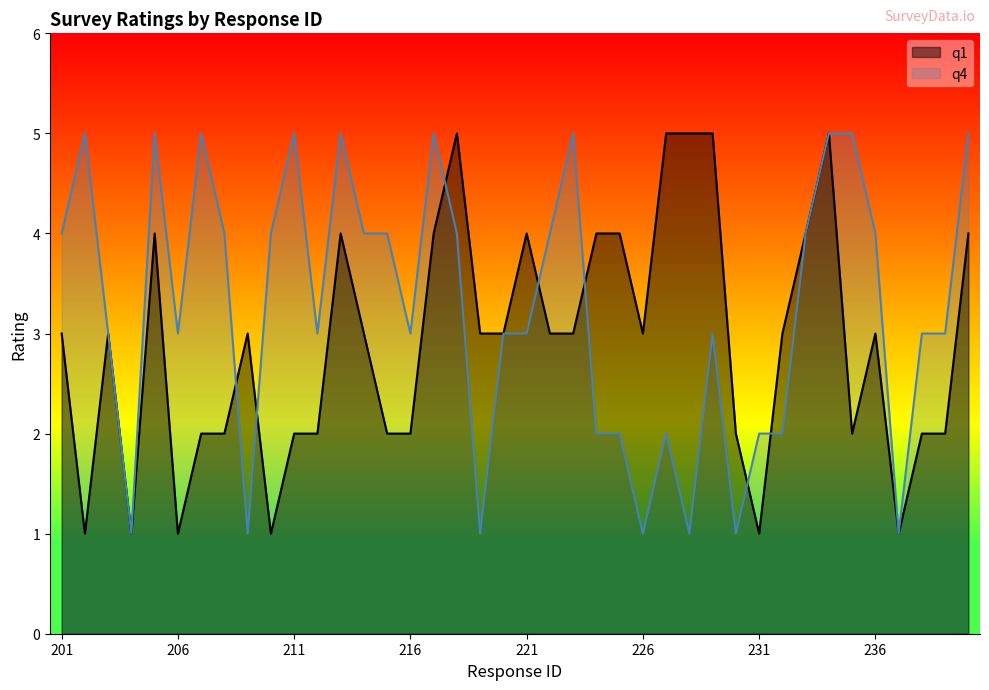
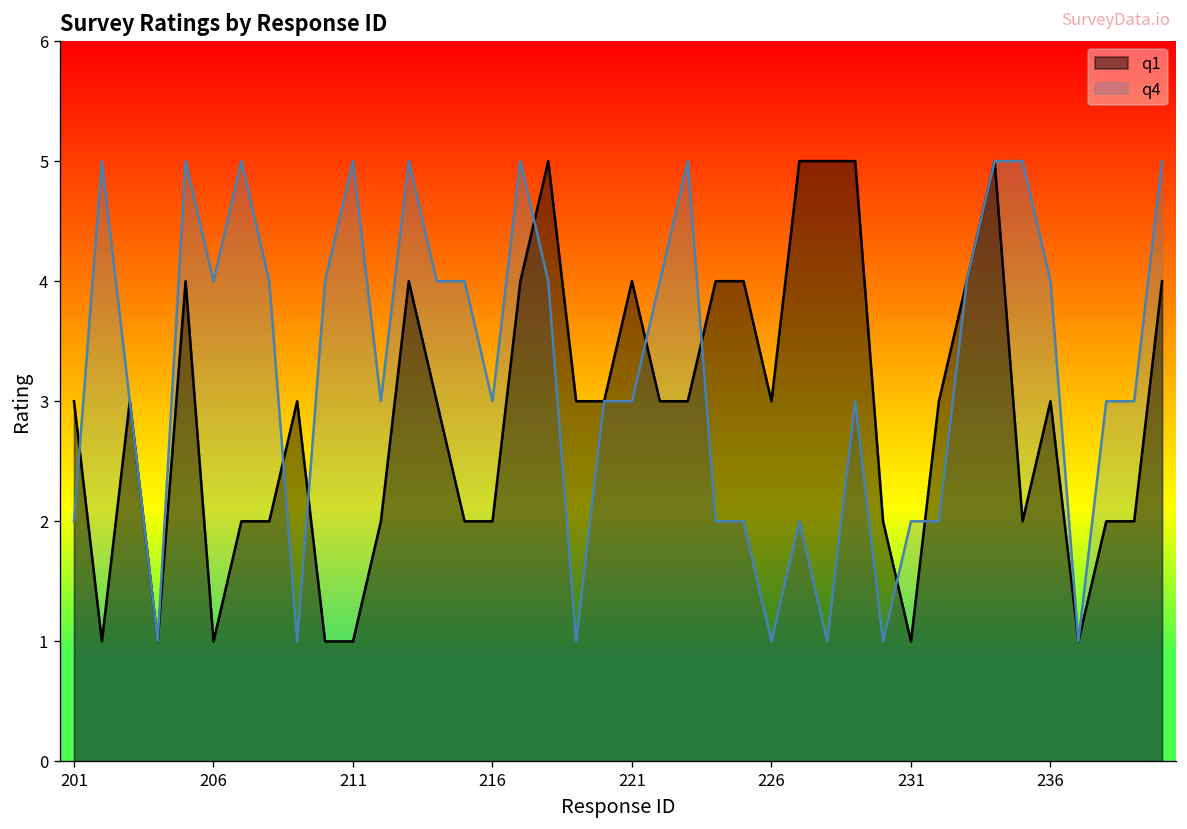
  {
    "q1": {
      "201": 3,
      "206": 1,
-     "211": 2,
+     "211": 1,
      "216": 2,
      "221": 4,
      "226": 3,
      "231": 1,
      "236": 3
    },
    "q4": {
-     "201": 4,
-     "206": 3,
+     "201": 2,
+     "206": 4,
      "211": 5,
      "216": 3,
      "221": 3,
      "226": 1,
      "231": 2,
      "236": 4
    }
  }
